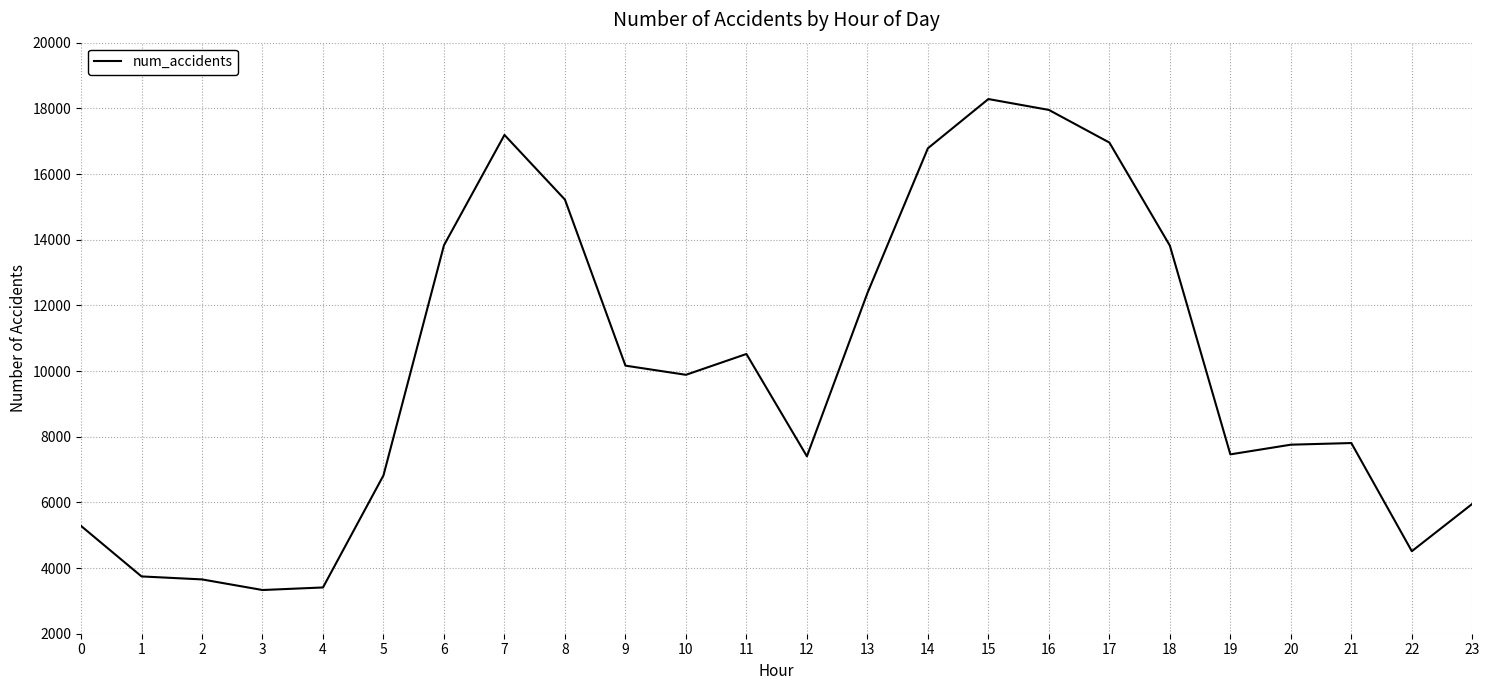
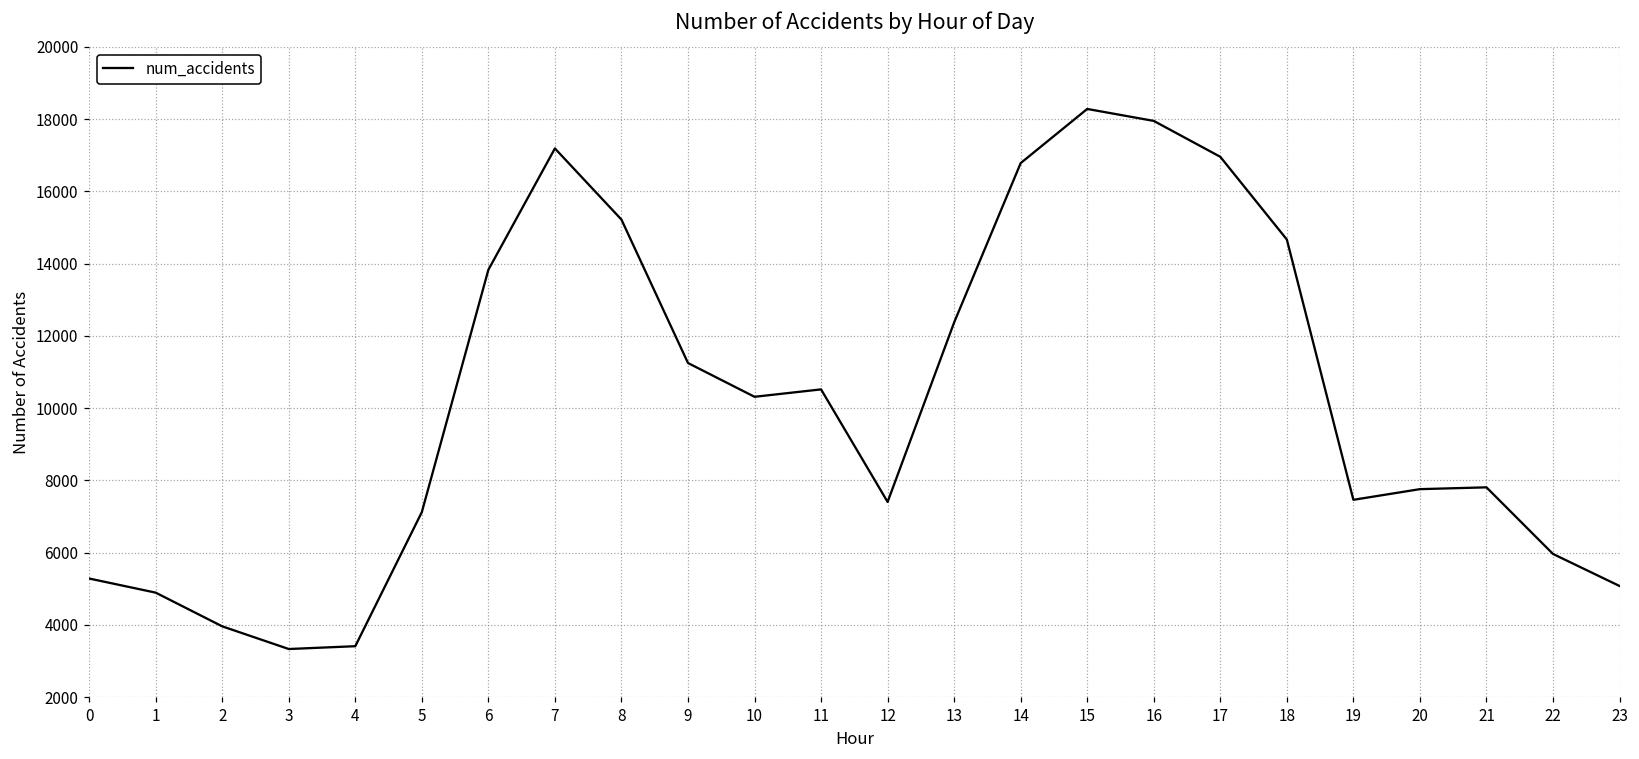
  {
    "0": 5300,
-   "1": 3700,
-   "2": 3700,
+   "1": 4900,
+   "2": 4000,
    "3": 3300,
    "4": 3400,
-   "5": 6800,
+   "5": 7100,
    "6": 13800,
    "7": 17200,
    "8": 15200,
-   "9": 10200,
-   "10": 9900,
+   "9": 11200,
+   "10": 10300,
    "11": 10500,
    "12": 7400,
    "13": 12400,
    "14": 16800,
    "15": 18300,
    "16": 18000,
    "17": 17000,
-   "18": 13800,
+   "18": 14700,
    "19": 7500,
    "20": 7800,
    "21": 7800,
-   "22": 4500,
-   "23": 6000
+   "22": 6000,
+   "23": 5100
  }
